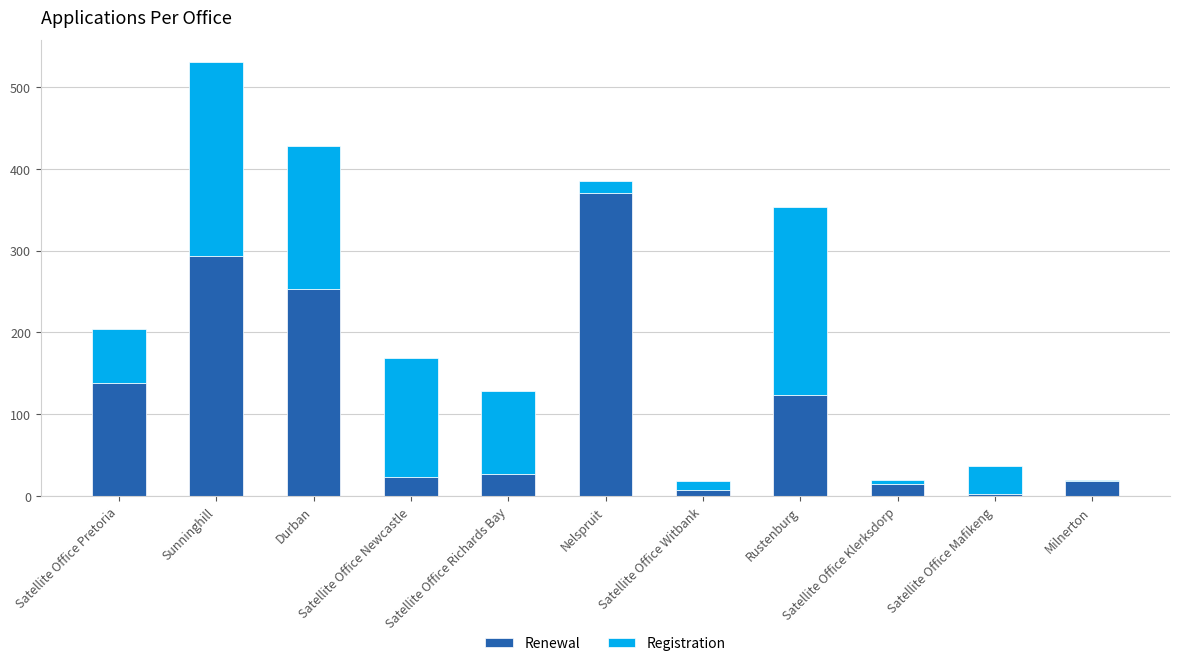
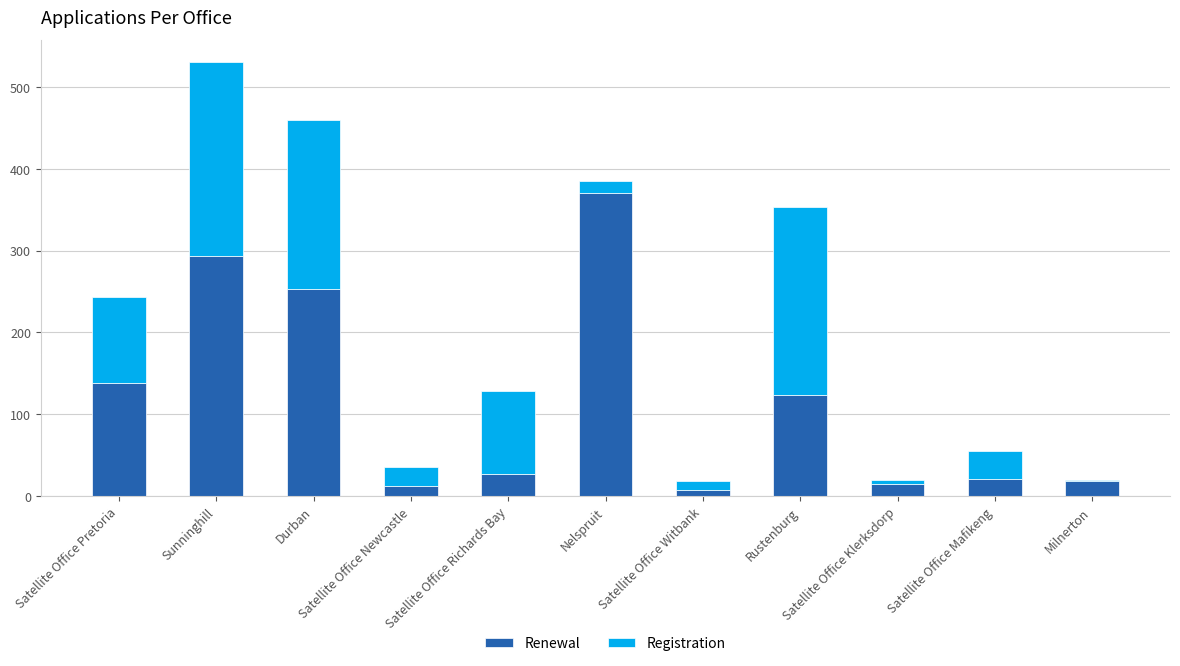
  {
    "Renewal": {
      "Satellite Office Pretoria": 140,
      "Sunninghill": 290,
      "Durban": 250,
-     "Satellite Office Newcastle": 20,
+     "Satellite Office Newcastle": 10,
      "Satellite Office Richards Bay": 30,
      "Nelspruit": 370,
      "Satellite Office Witbank": 10,
      "Rustenburg": 120,
      "Satellite Office Klerksdorp": 20,
-     "Satellite Office Mafikeng": 0,
+     "Satellite Office Mafikeng": 20,
      "Milnerton": 20
    },
    "Registration": {
-     "Satellite Office Pretoria": 70,
+     "Satellite Office Pretoria": 110,
      "Sunninghill": 240,
-     "Durban": 180,
-     "Satellite Office Newcastle": 150,
+     "Durban": 210,
+     "Satellite Office Newcastle": 20,
      "Satellite Office Richards Bay": 100,
      "Nelspruit": 20,
      "Satellite Office Witbank": 10,
      "Rustenburg": 230,
      "Satellite Office Klerksdorp": 10,
      "Satellite Office Mafikeng": 30
    }
  }
